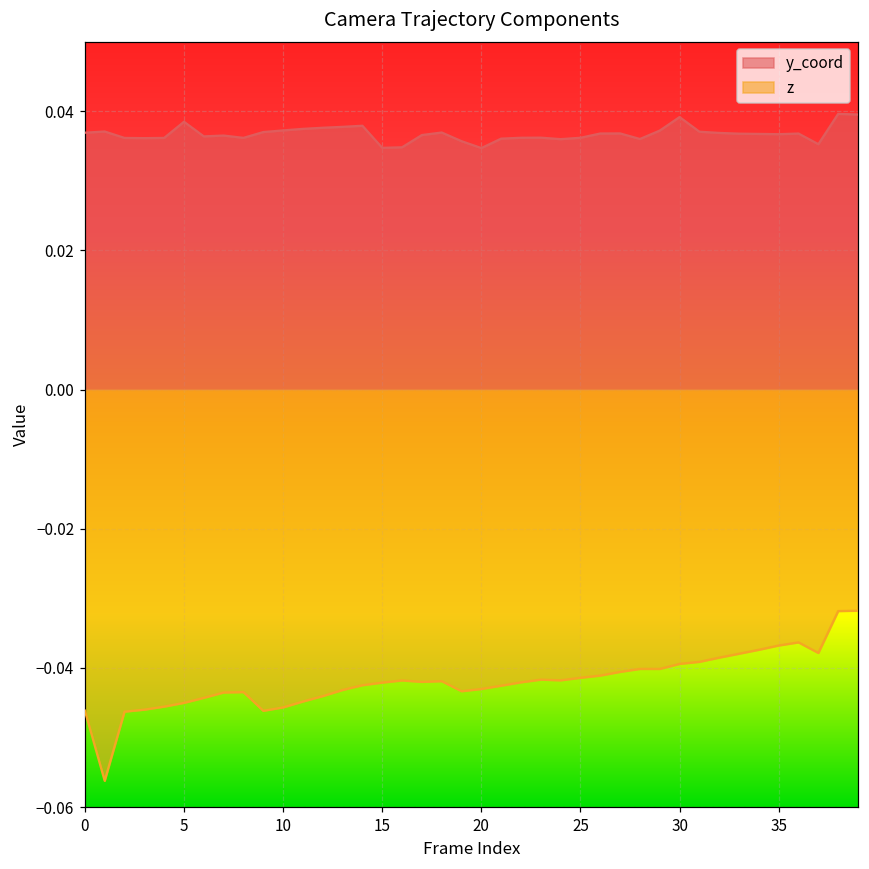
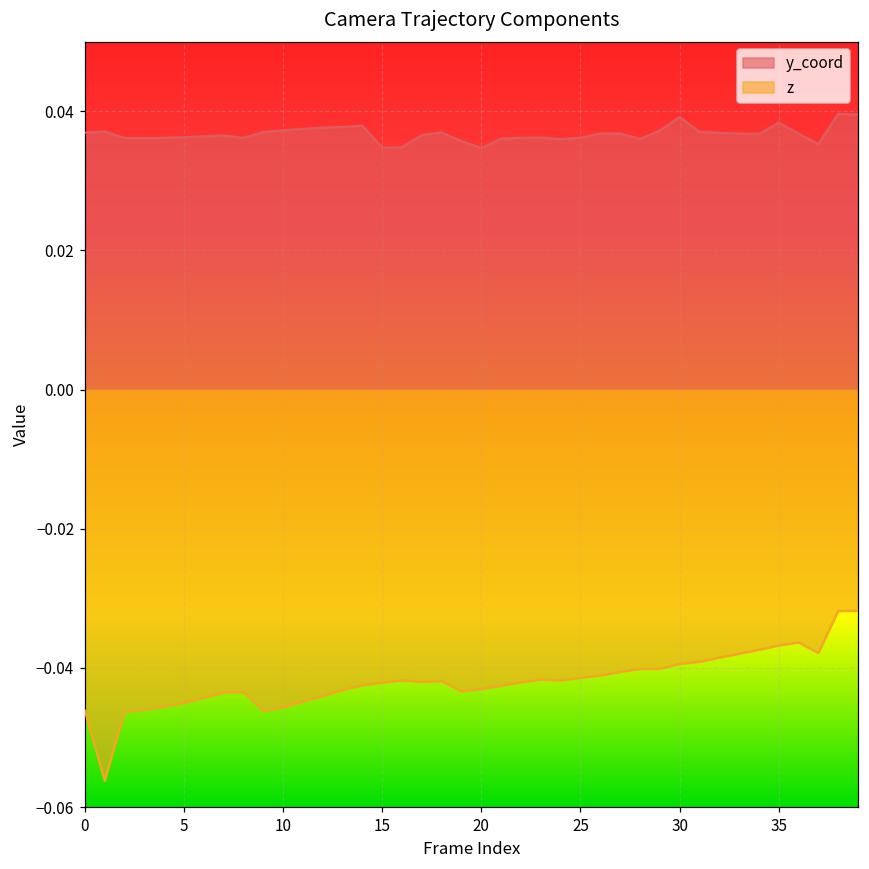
  {
    "y_coord": {
      "0": 0.037,
-     "5": 0.038,
+     "5": 0.036,
      "10": 0.037,
      "15": 0.035,
      "20": 0.035,
      "25": 0.036,
      "30": 0.039,
-     "35": 0.037
+     "35": 0.038
    }
  }
